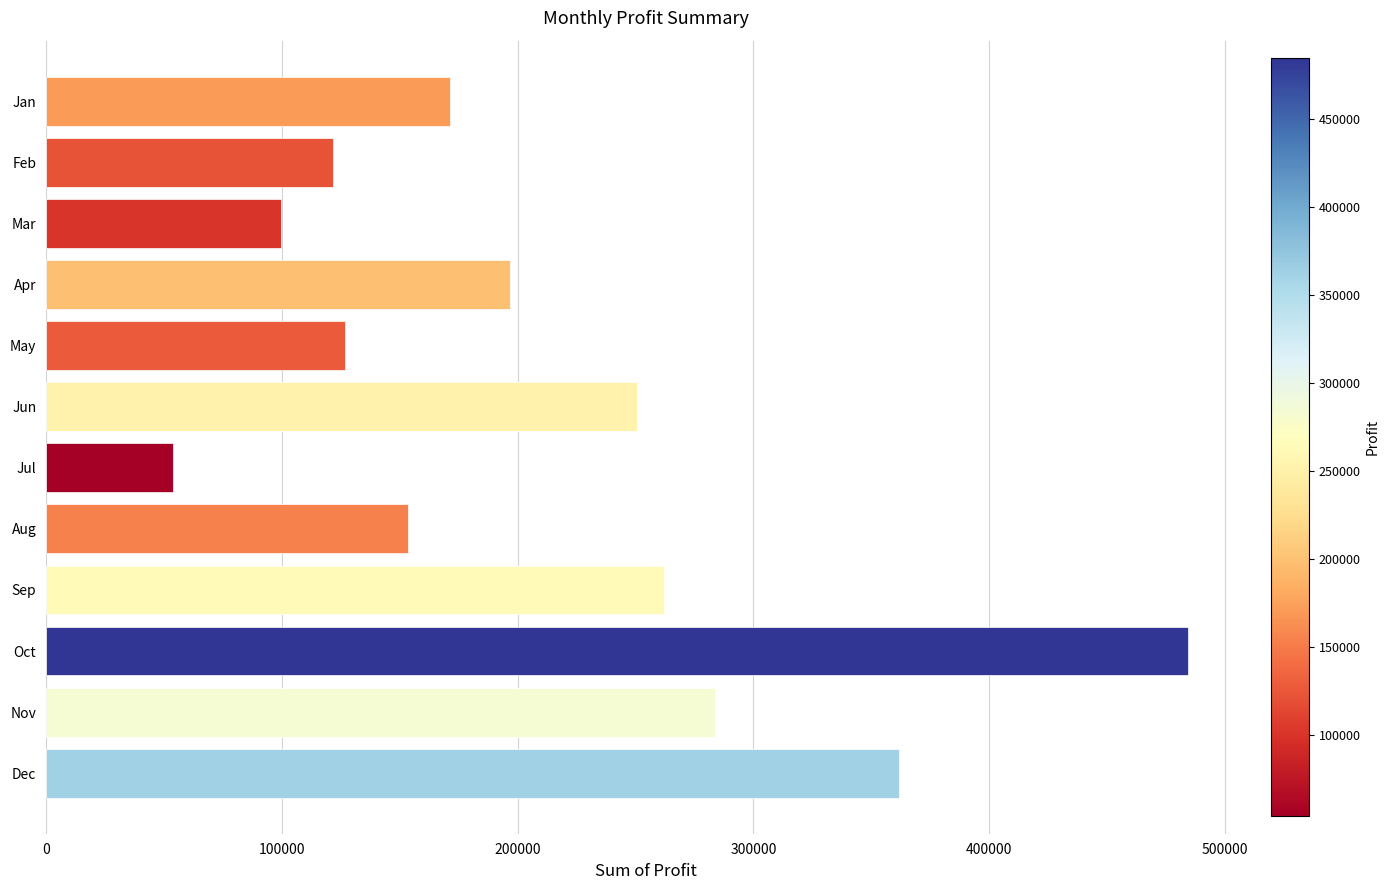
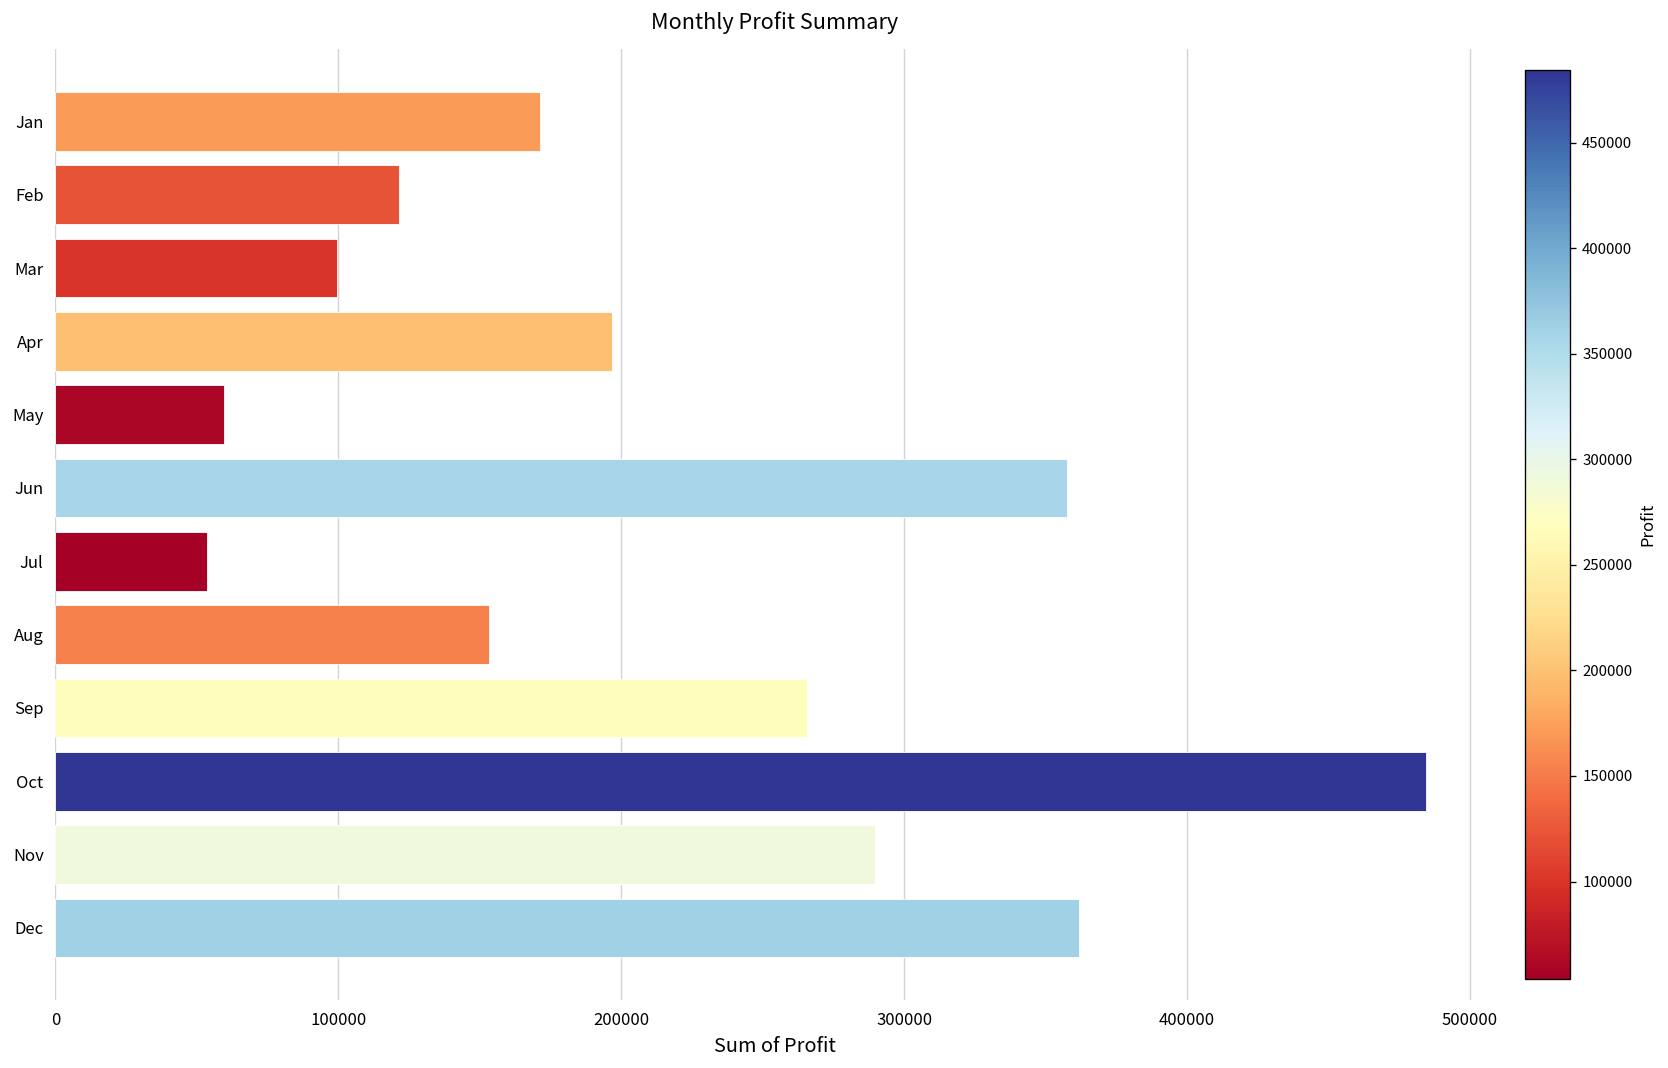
  {
    "Jan": 171000,
    "Feb": 122000,
    "Mar": 100000,
    "Apr": 197000,
-   "May": 127000,
-   "Jun": 251000,
+   "May": 60000,
+   "Jun": 358000,
    "Jul": 54000,
    "Aug": 153000,
-   "Sep": 262000,
+   "Sep": 266000,
    "Oct": 484000,
-   "Nov": 284000,
+   "Nov": 290000,
    "Dec": 362000
  }
